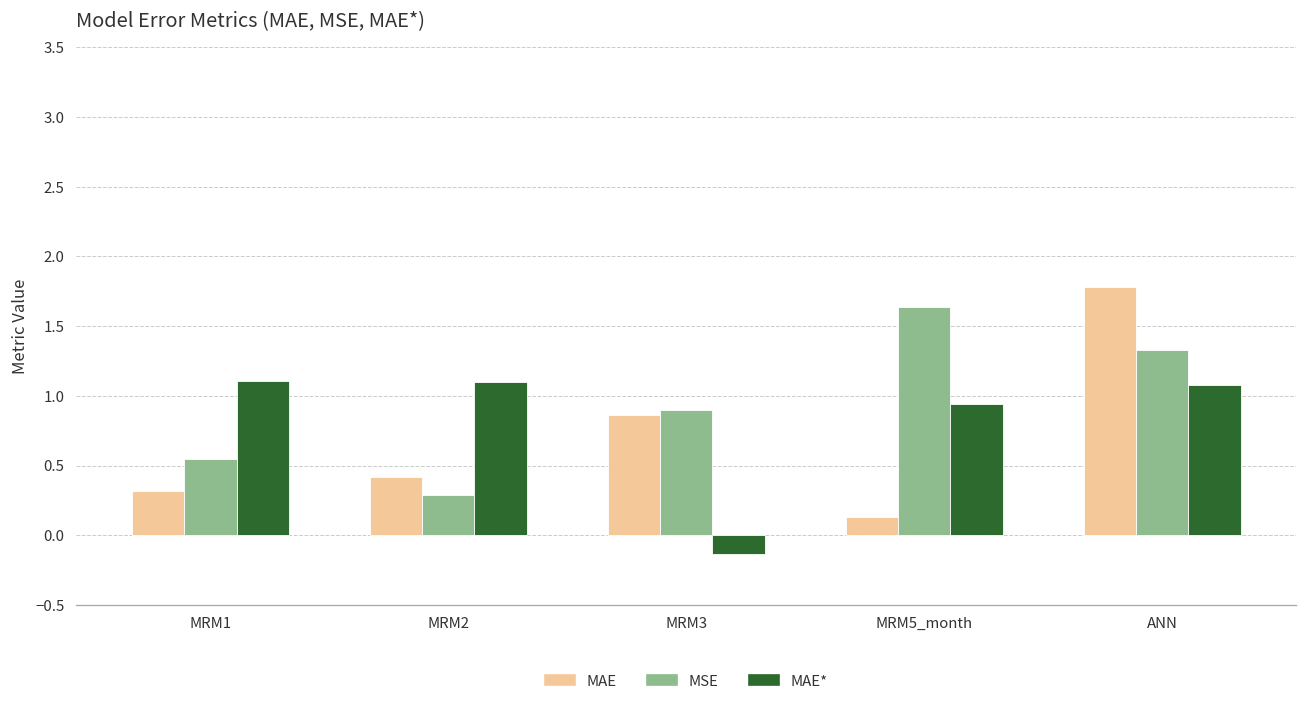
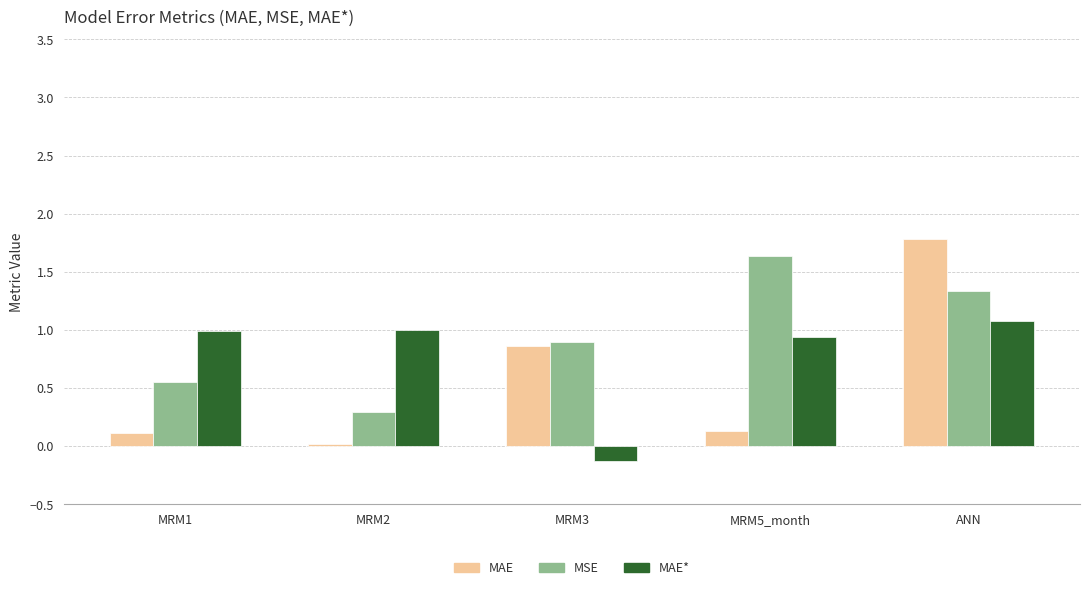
  {
    "MAE": {
-     "MRM1": 0.32,
-     "MRM2": 0.42,
+     "MRM1": 0.11,
+     "MRM2": 0.02,
      "MRM3": 0.86,
      "MRM5_month": 0.13,
      "ANN": 1.78
    },
    "MSE": {
      "MRM1": 0.55,
      "MRM2": 0.29,
      "MRM3": 0.90,
      "MRM5_month": 1.64,
      "ANN": 1.33
    },
    "MAE*": {
-     "MRM1": 1.11,
-     "MRM2": 1.1,
+     "MRM1": 0.99,
+     "MRM2": 1.0,
      "MRM3": -0.13,
      "MRM5_month": 0.94,
      "ANN": 1.08
    }
  }
